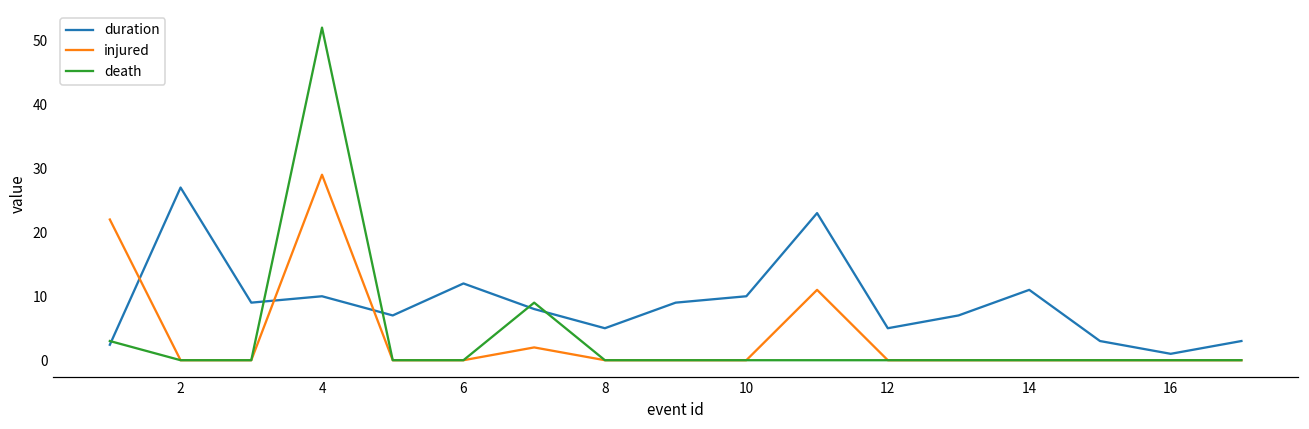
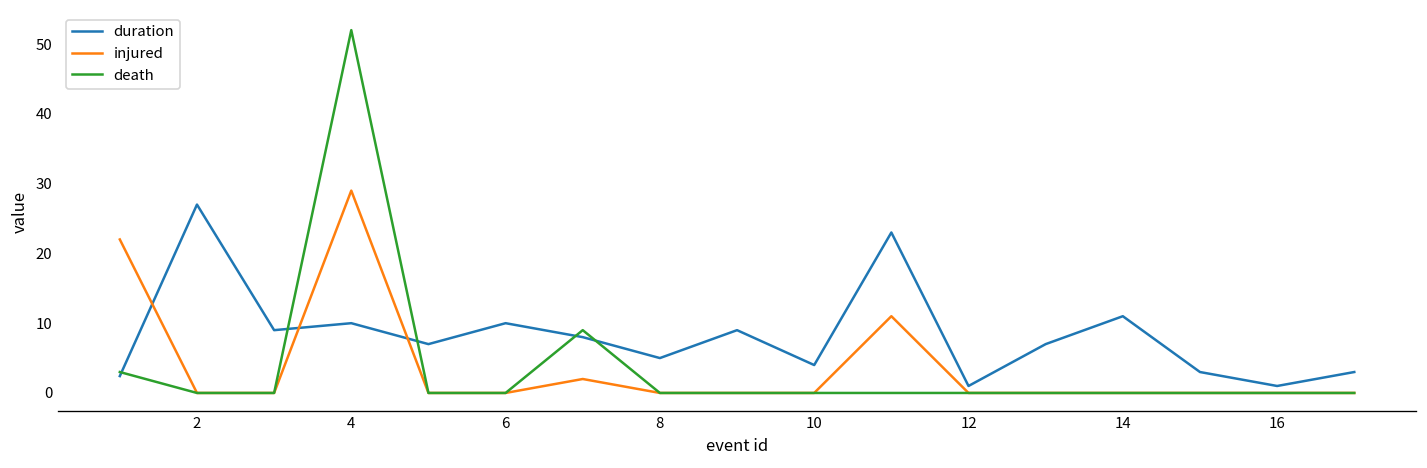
  {
    "duration": {
      "2": 27,
      "4": 10,
-     "6": 12,
+     "6": 10,
      "8": 5,
-     "10": 10,
-     "12": 5,
+     "10": 4,
+     "12": 1,
      "14": 11,
      "16": 1
    },
    "injured": {
      "4": 29
    },
    "death": {
      "4": 52
    }
  }
